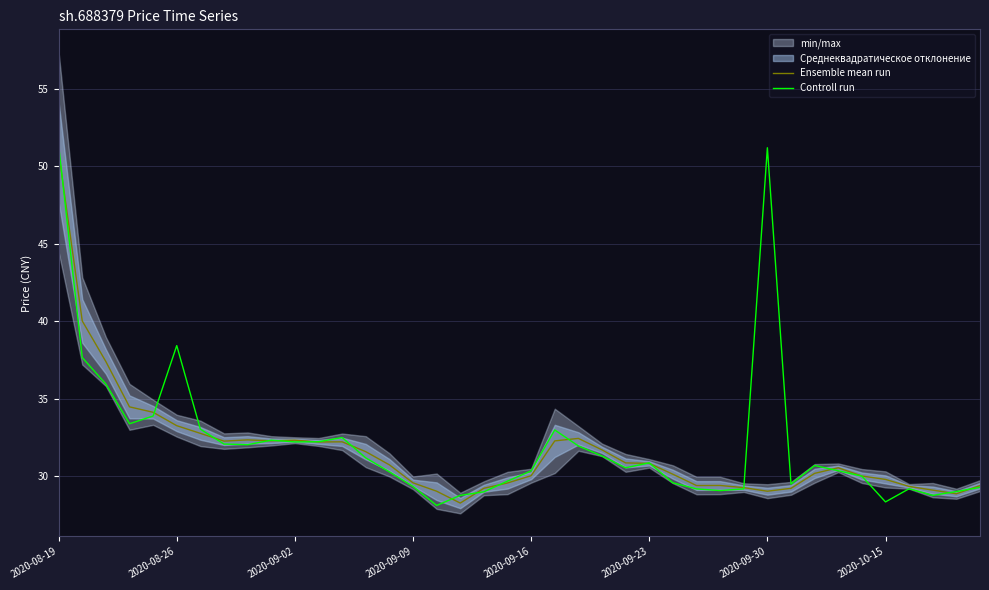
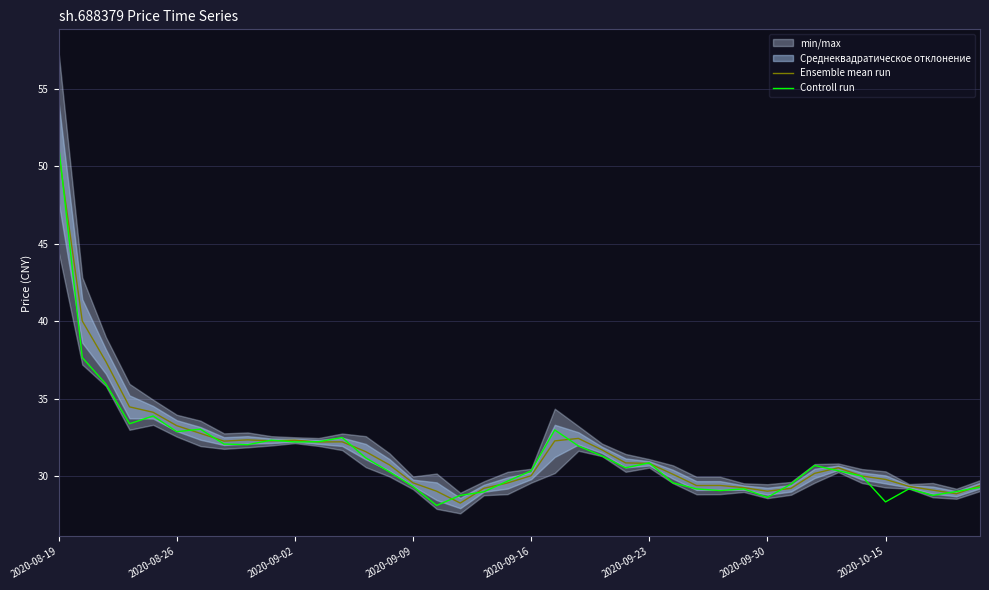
  {
    "Ensemble mean run": {
      "2020-08-19": 50.9,
      "2020-08-26": 33.3,
      "2020-09-09": 29.6,
      "2020-09-16": 30.1,
      "2020-09-30": 29.1,
      "2020-10-15": 29.8
    },
    "Controll run": {
      "2020-08-19": 51.4,
-     "2020-08-26": 38.4,
+     "2020-08-26": 32.9,
      "2020-09-09": 29.4,
-     "2020-09-30": 51.2,
+     "2020-09-30": 28.7,
      "2020-10-15": 28.4
    }
  }
